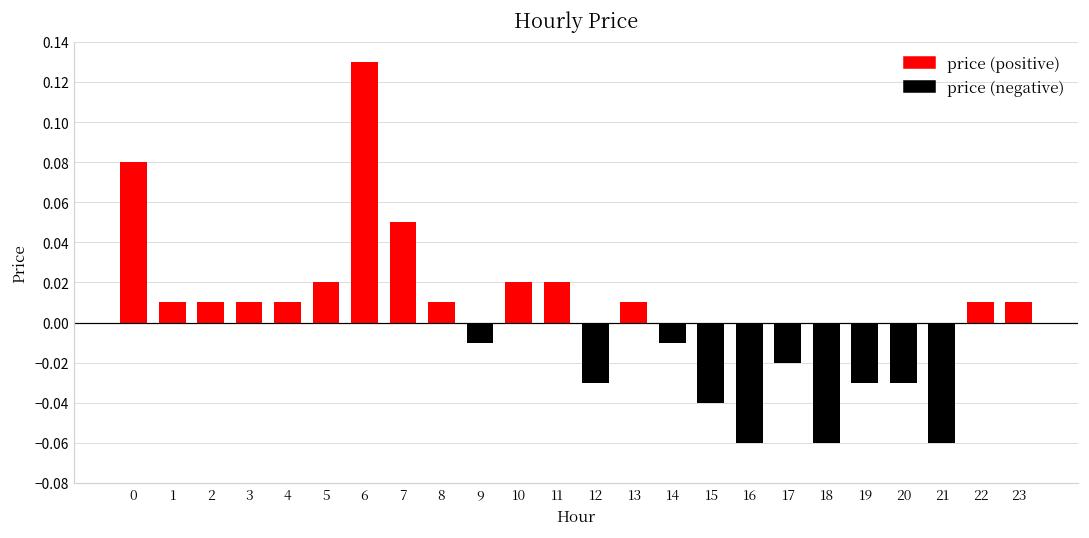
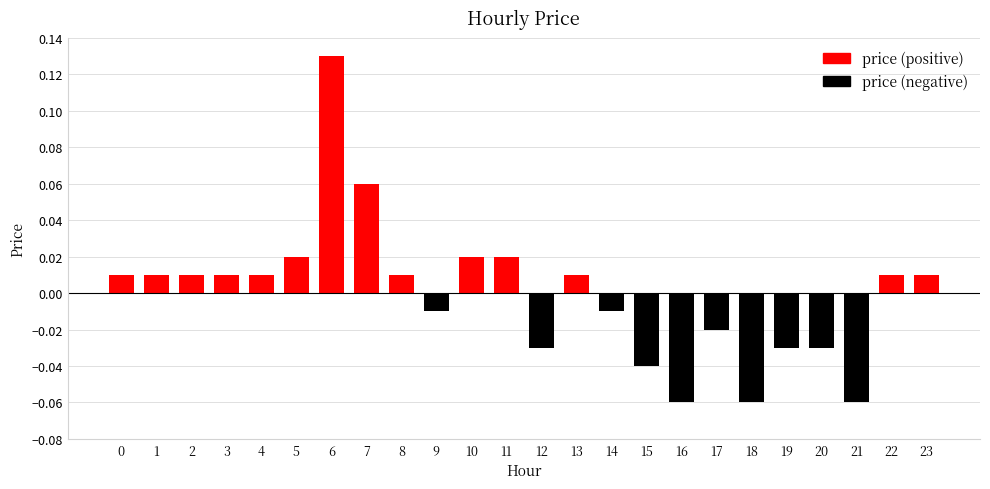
  {
    "price (positive)": {
-     "0": 0.08,
+     "0": 0.01,
      "1": 0.01,
      "2": 0.01,
      "3": 0.01,
      "4": 0.01,
      "5": 0.02,
      "6": 0.13,
-     "7": 0.05,
+     "7": 0.06,
      "8": 0.01,
      "10": 0.02,
      "11": 0.02,
      "13": 0.01,
      "22": 0.01,
      "23": 0.01
    },
    "price (negative)": {
      "9": -0.01,
      "12": -0.03,
      "14": -0.01,
      "15": -0.04,
      "16": -0.06,
      "17": -0.02,
      "18": -0.06,
      "19": -0.03,
      "20": -0.03,
      "21": -0.06
    }
  }
